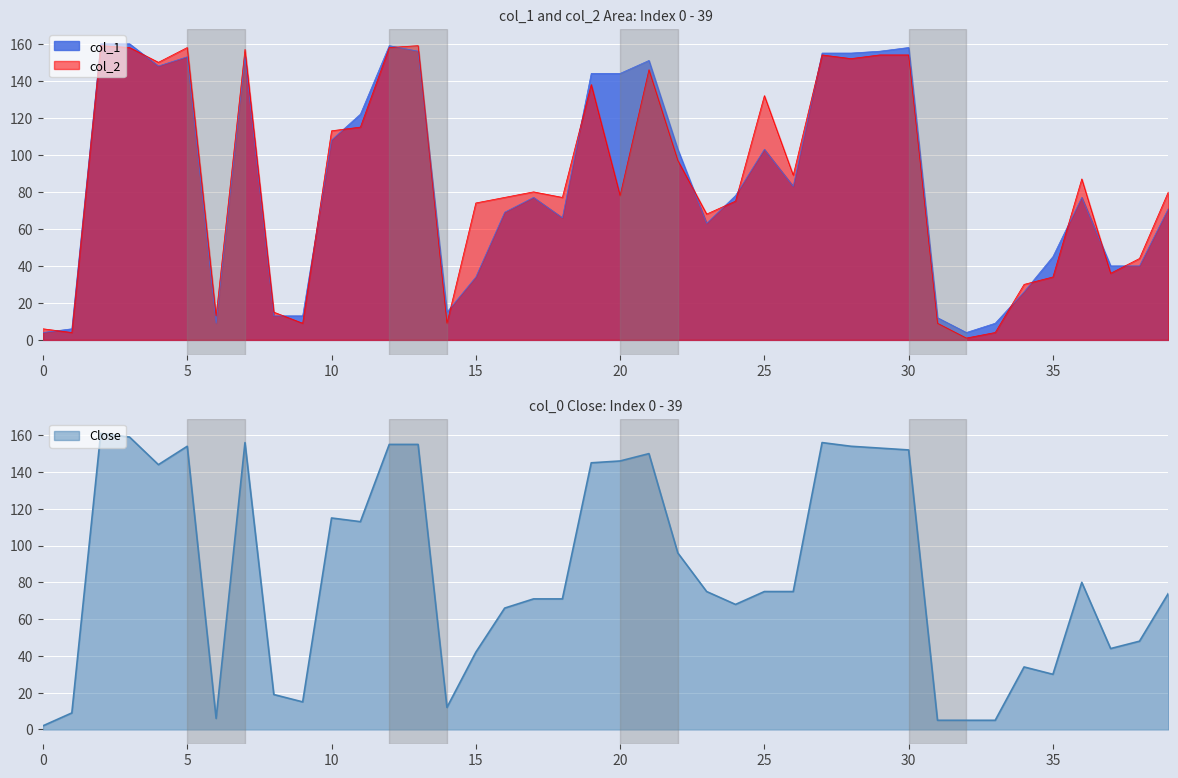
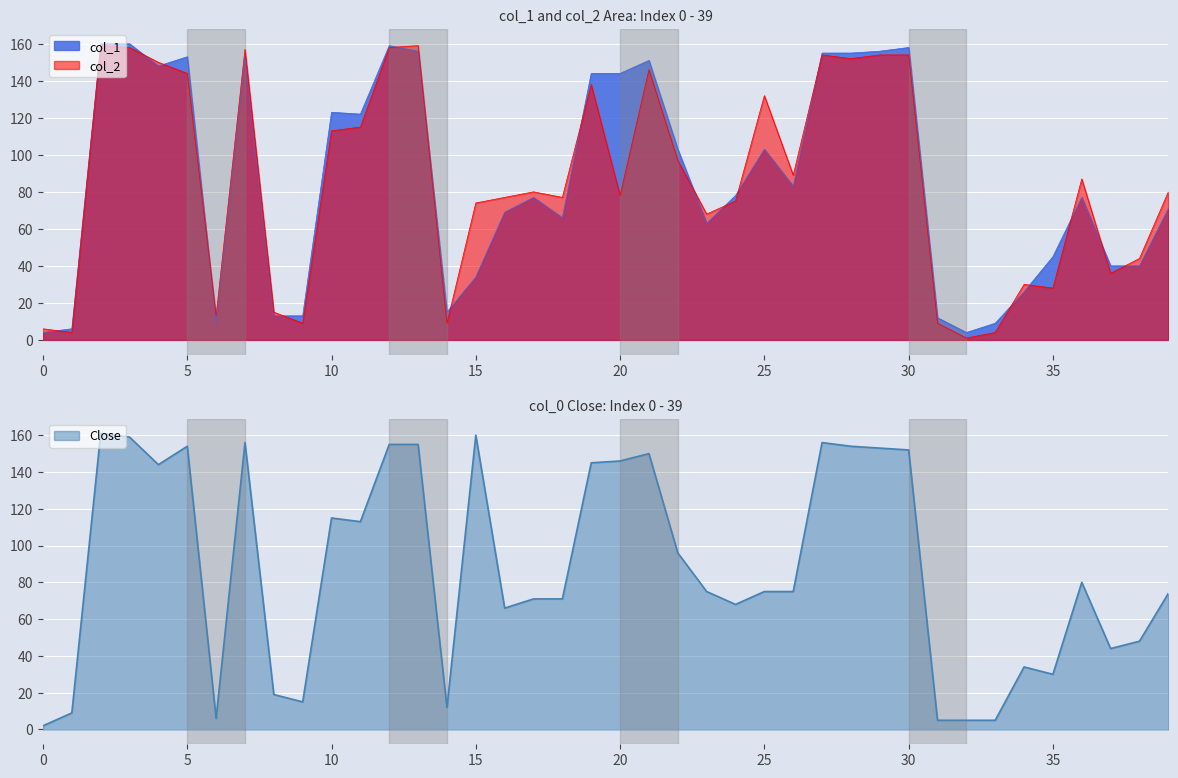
  {
    "col_1 and col_2 Area: Index 0 - 39": {
      "col_1": {
        "0": 4,
        "5": 153,
-       "10": 108,
+       "10": 123,
        "15": 34,
        "20": 144,
        "25": 103,
        "30": 158,
        "35": 45
      },
      "col_2": {
        "0": 6,
-       "5": 158,
+       "5": 144,
        "10": 113,
        "15": 74,
        "20": 78,
        "25": 132,
        "30": 154,
-       "35": 34
+       "35": 28
      }
    },
    "col_0 Close: Index 0 - 39": {
      "0": 2,
      "5": 154,
      "10": 115,
-     "15": 42,
+     "15": 160,
      "20": 146,
      "25": 75,
      "30": 152,
      "35": 30
    }
  }
